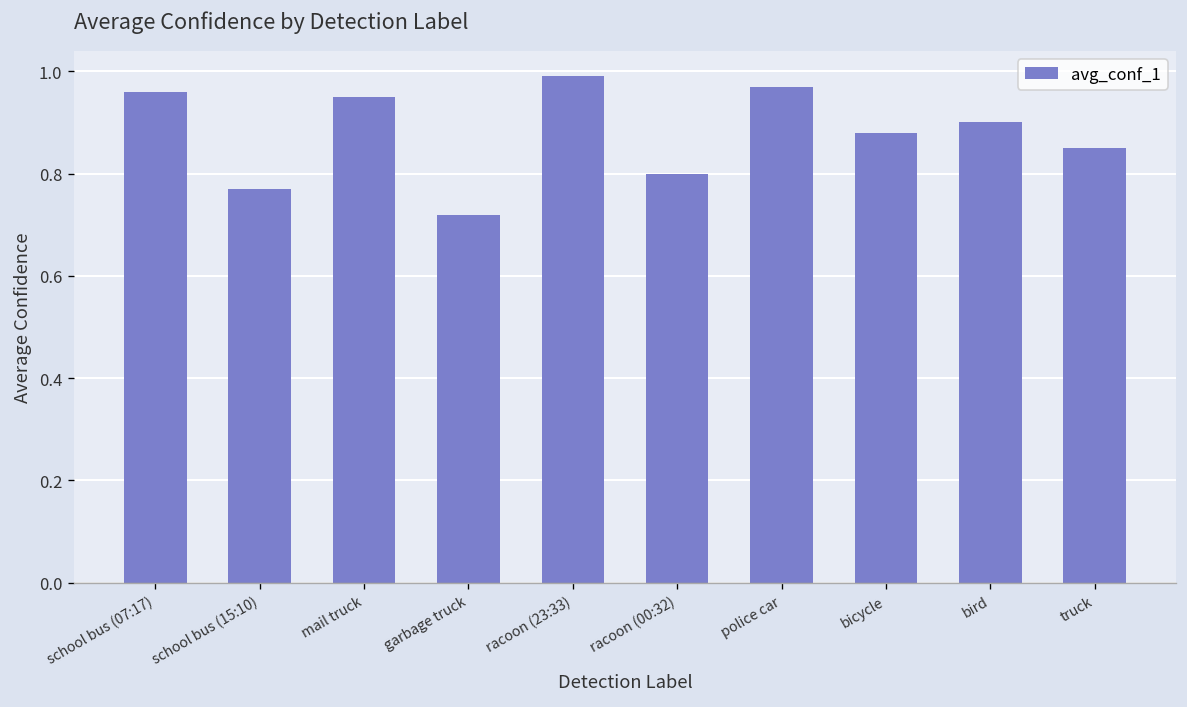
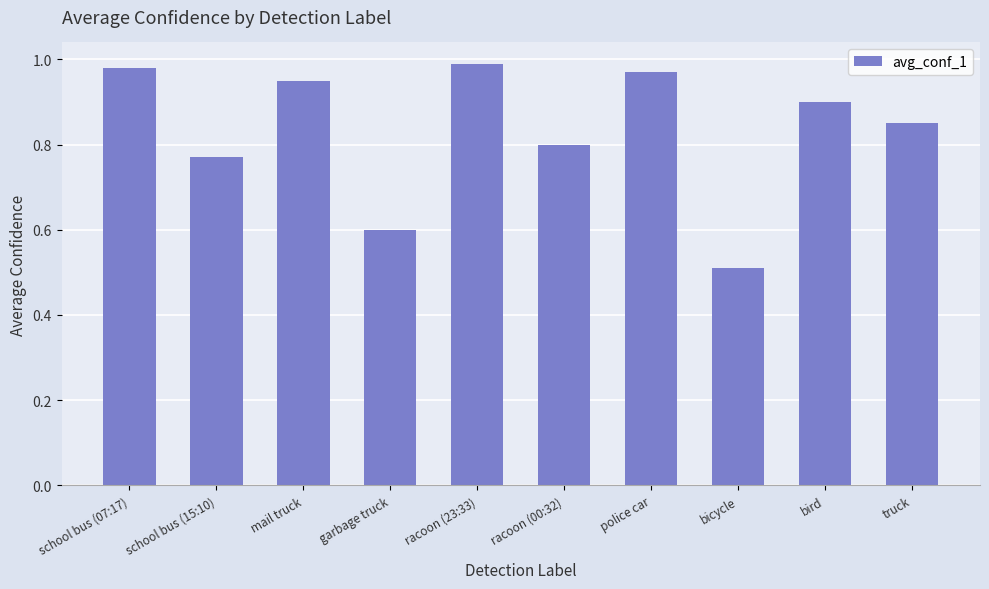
  {
-   "school bus (07:17)": 0.96,
+   "school bus (07:17)": 0.98,
    "school bus (15:10)": 0.77,
    "mail truck": 0.95,
-   "garbage truck": 0.72,
+   "garbage truck": 0.60,
    "racoon (23:33)": 0.99,
    "racoon (00:32)": 0.80,
    "police car": 0.97,
-   "bicycle": 0.88,
+   "bicycle": 0.51,
    "bird": 0.90,
    "truck": 0.85
  }
